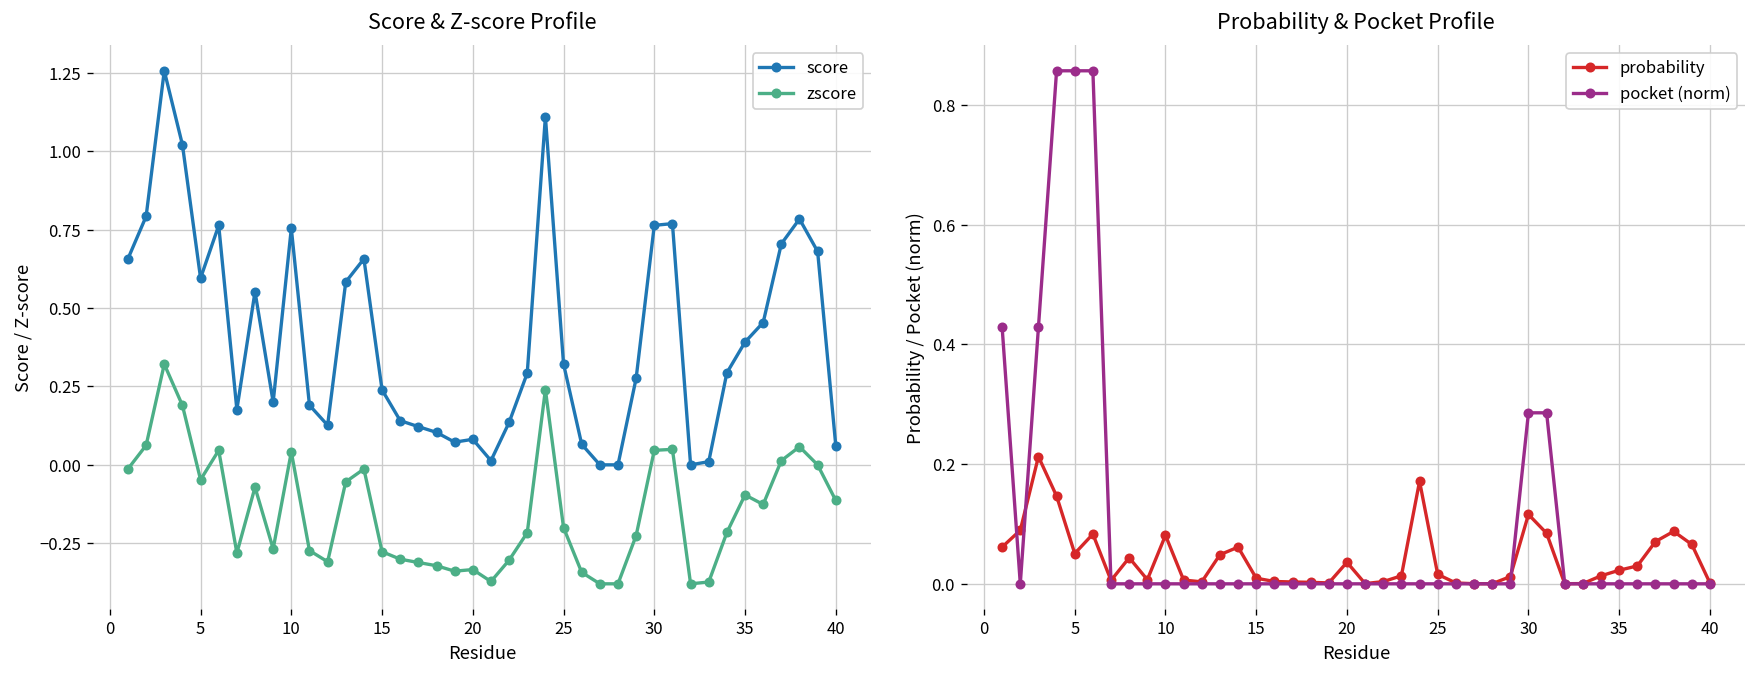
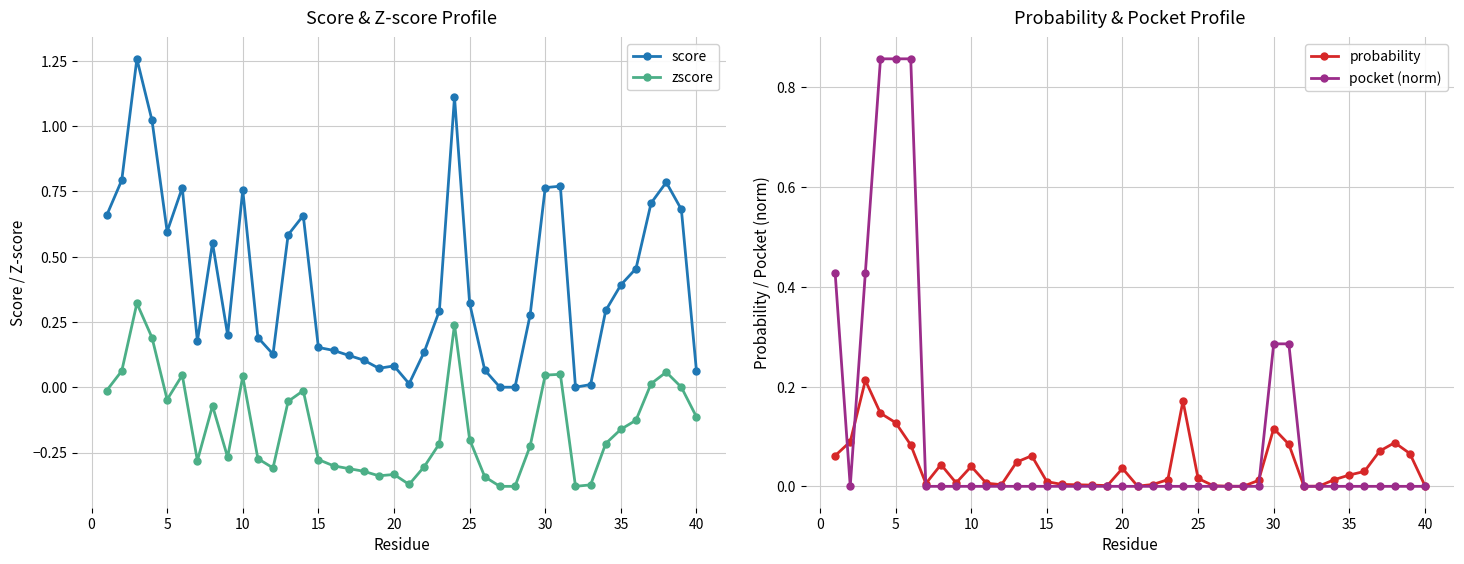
  {
    "Score & Z-score Profile": {
      "score": {
        "5": 0.60,
        "10": 0.75,
-       "15": 0.24,
+       "15": 0.15,
        "20": 0.08,
        "25": 0.32,
        "30": 0.76,
        "35": 0.39,
        "40": 0.06
      },
      "zscore": {
        "5": -0.05,
        "10": 0.04,
        "15": -0.28,
        "20": -0.33,
        "25": -0.20,
        "30": 0.05,
-       "35": -0.10,
+       "35": -0.16,
        "40": -0.11
      }
    },
    "Probability & Pocket Profile": {
      "probability": {
-       "5": 0.05,
-       "10": 0.08,
+       "5": 0.13,
+       "10": 0.04,
        "15": 0.01,
        "20": 0.04,
        "25": 0.02,
        "30": 0.12,
        "35": 0.02
      },
      "pocket (norm)": {
        "5": 0.86,
        "10": 0.00,
        "15": 0.00,
        "20": 0.00,
        "25": 0.00,
        "30": 0.29,
        "35": 0.00
      }
    }
  }
